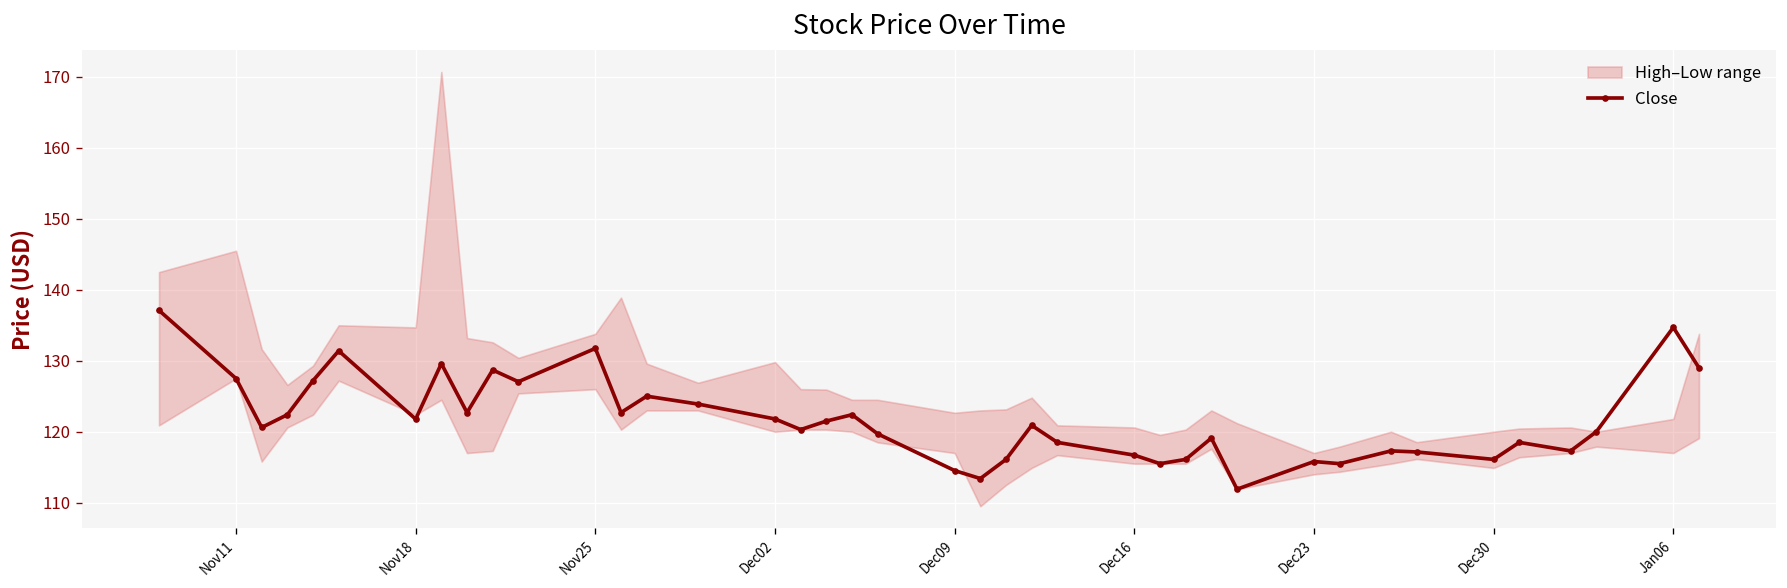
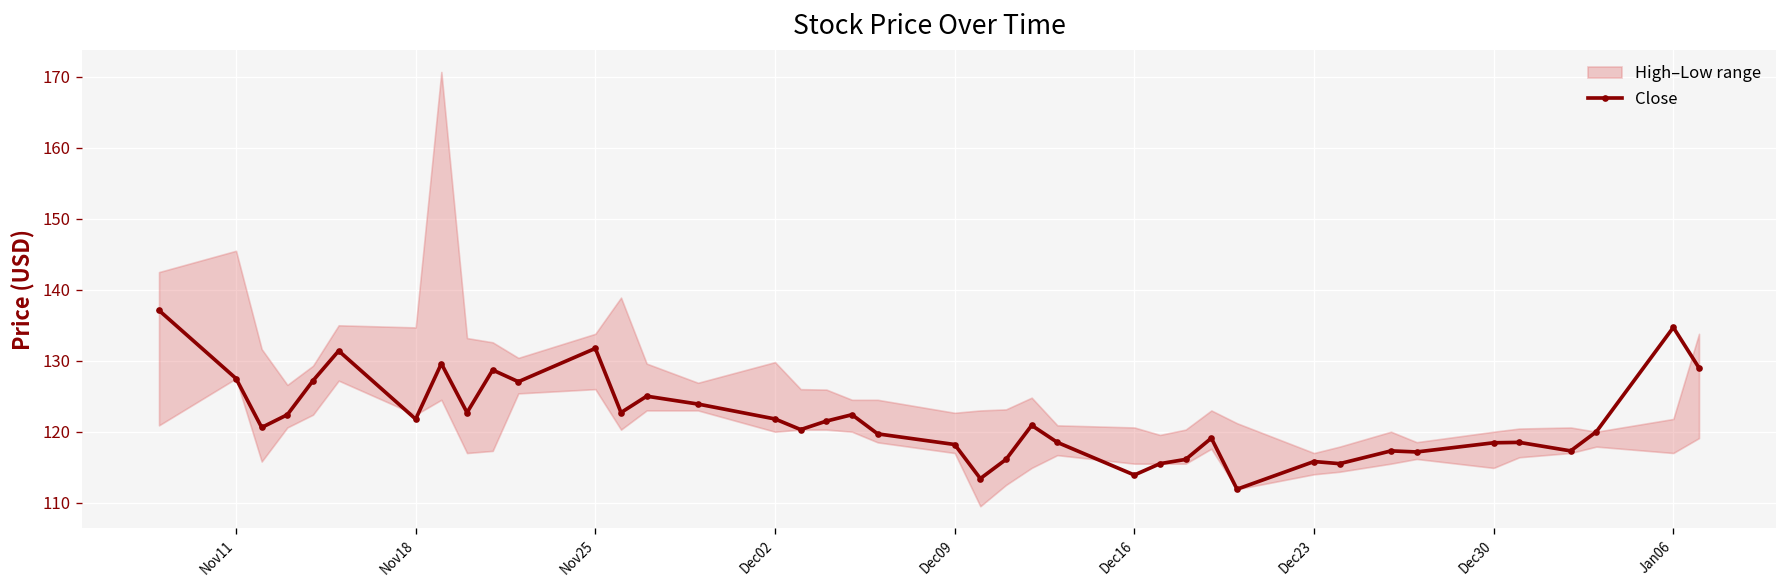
  {
    "Close": {
      "Nov11": 128,
      "Nov18": 122,
      "Nov25": 132,
      "Dec02": 122,
-     "Dec09": 115,
-     "Dec16": 117,
+     "Dec09": 118,
+     "Dec16": 114,
      "Dec23": 116,
-     "Dec30": 116,
+     "Dec30": 118,
      "Jan06": 135
    }
  }
